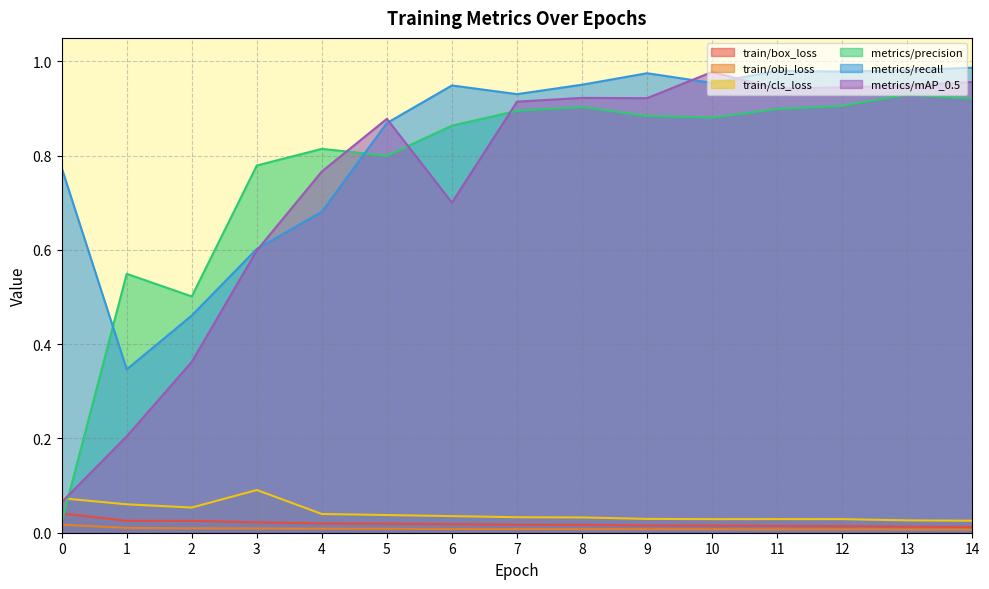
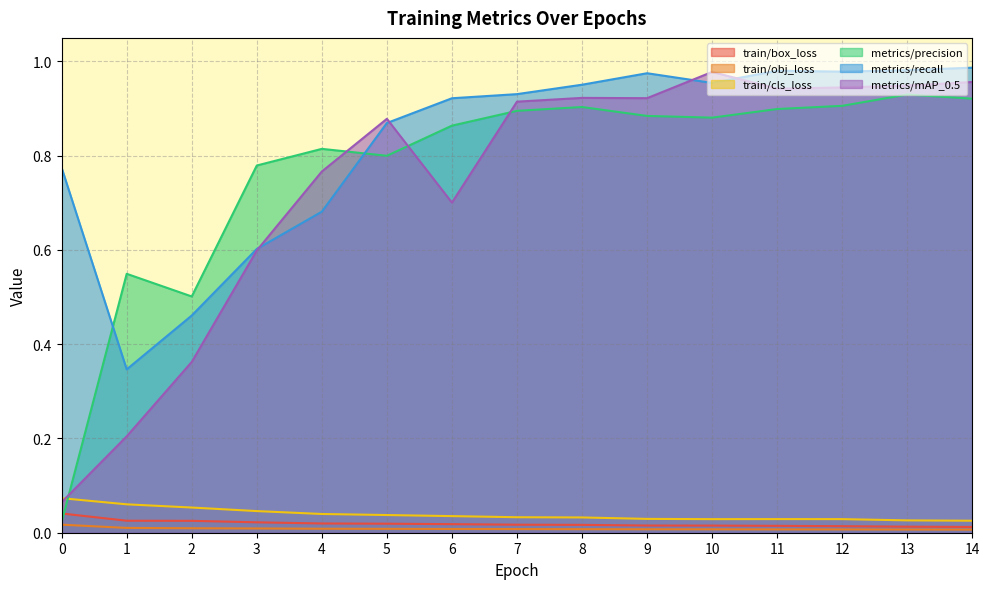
  {
    "train/cls_loss": {
      "0": 0.07,
      "1": 0.06,
      "2": 0.05,
-     "3": 0.09,
+     "3": 0.05,
      "4": 0.04,
      "5": 0.04,
      "6": 0.04,
      "7": 0.03,
      "8": 0.03,
      "9": 0.03,
      "10": 0.03,
      "11": 0.03,
      "12": 0.03,
      "13": 0.03,
      "14": 0.03
    },
    "metrics/precision": {
      "1": 0.55,
      "2": 0.50,
      "3": 0.78,
      "4": 0.81,
      "5": 0.80,
      "6": 0.86,
      "7": 0.90,
      "8": 0.90,
      "9": 0.88,
      "10": 0.88,
      "11": 0.90,
      "12": 0.91,
      "14": 0.92
    },
    "metrics/recall": {
      "0": 0.77,
      "1": 0.35,
      "2": 0.46,
      "4": 0.68,
      "5": 0.87,
-     "6": 0.95,
+     "6": 0.92,
      "7": 0.93,
      "8": 0.95,
      "9": 0.97,
      "14": 0.99
    },
    "metrics/mAP_0.5": {
      "0": 0.06,
      "1": 0.20,
      "2": 0.36,
      "4": 0.77,
      "5": 0.88,
      "6": 0.70,
      "7": 0.91,
      "8": 0.92,
      "9": 0.92,
      "14": 0.96
    }
  }
